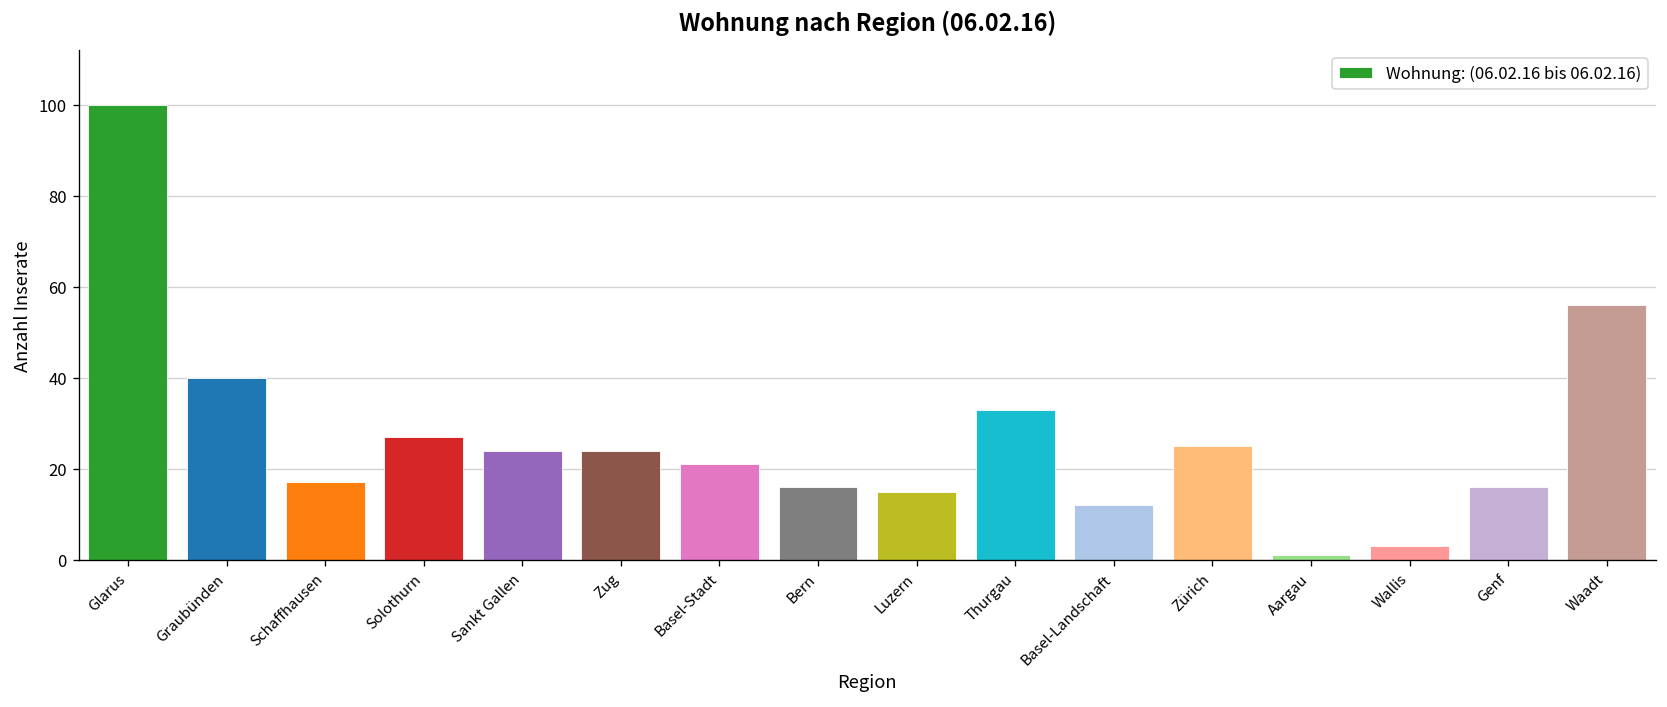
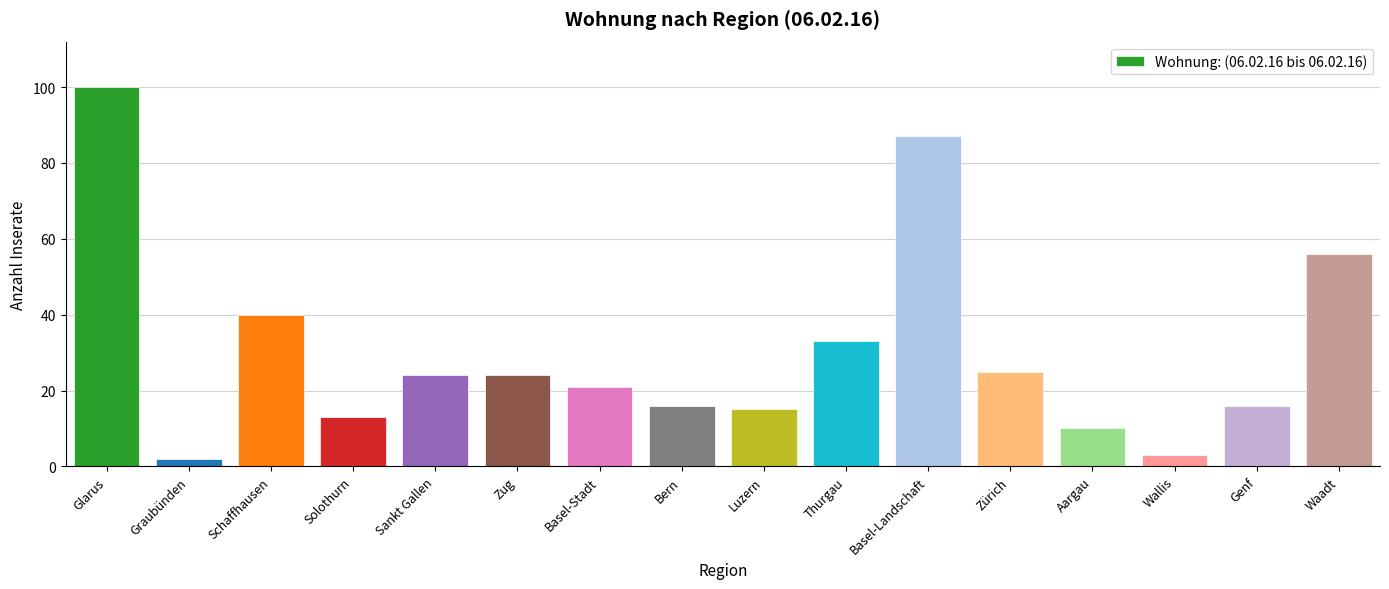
  {
    "Glarus": 100,
-   "Graubünden": 40,
-   "Schaffhausen": 17,
-   "Solothurn": 27,
+   "Graubünden": 2,
+   "Schaffhausen": 40,
+   "Solothurn": 13,
    "Sankt Gallen": 24,
    "Zug": 24,
    "Basel-Stadt": 21,
    "Bern": 16,
    "Luzern": 15,
    "Thurgau": 33,
-   "Basel-Landschaft": 12,
+   "Basel-Landschaft": 87,
    "Zürich": 25,
-   "Aargau": 1,
+   "Aargau": 10,
    "Wallis": 3,
    "Genf": 16,
    "Waadt": 56
  }
